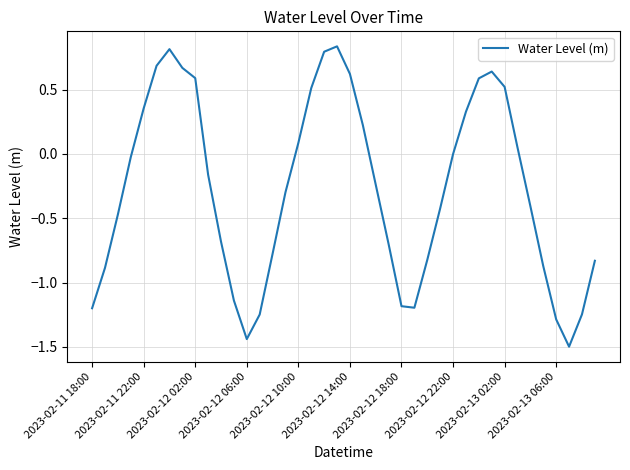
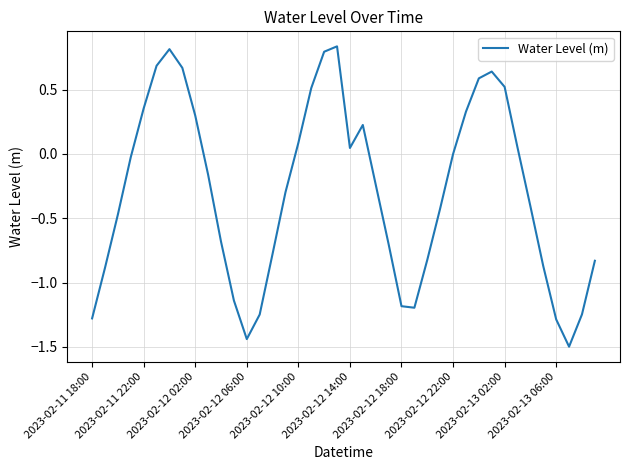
  {
-   "2023-02-11 18:00": -1.20,
+   "2023-02-11 18:00": -1.28,
    "2023-02-11 22:00": 0.35,
-   "2023-02-12 02:00": 0.59,
+   "2023-02-12 02:00": 0.30,
    "2023-02-12 06:00": -1.44,
    "2023-02-12 10:00": 0.09,
-   "2023-02-12 14:00": 0.62,
+   "2023-02-12 14:00": 0.05,
    "2023-02-12 18:00": -1.18,
    "2023-02-12 22:00": 0.00,
    "2023-02-13 02:00": 0.52,
    "2023-02-13 06:00": -1.29
  }
